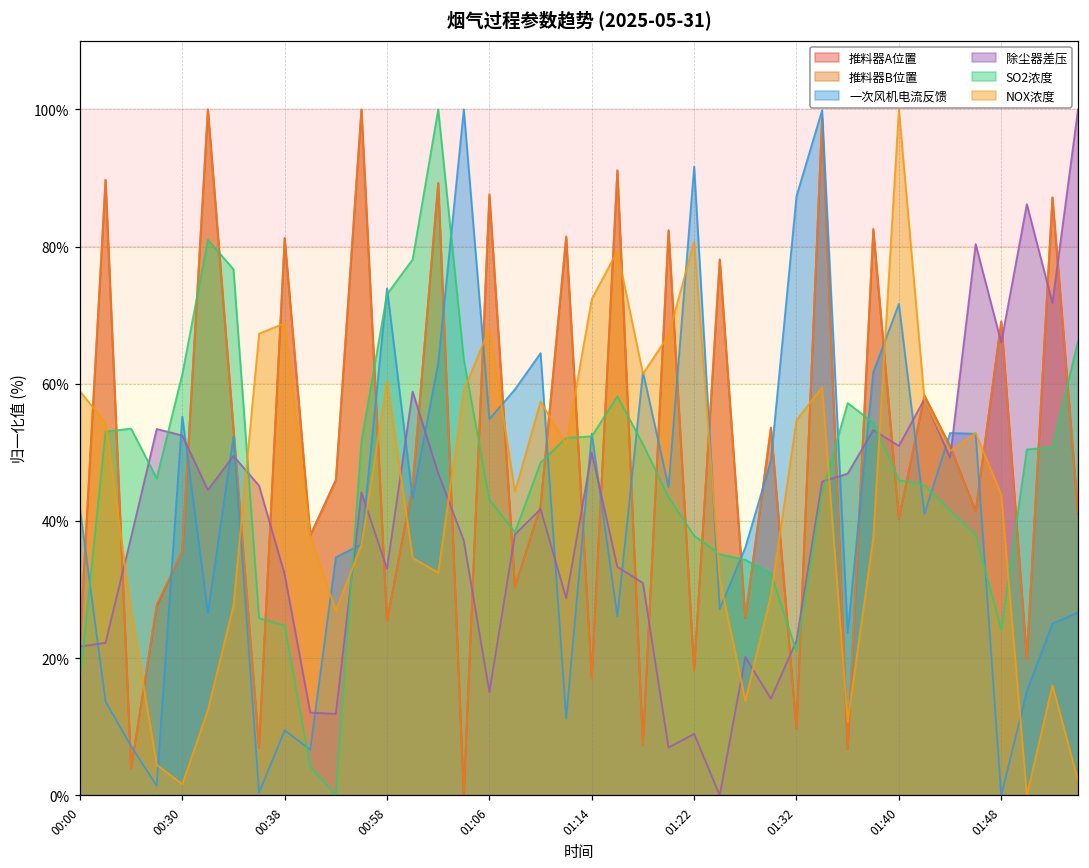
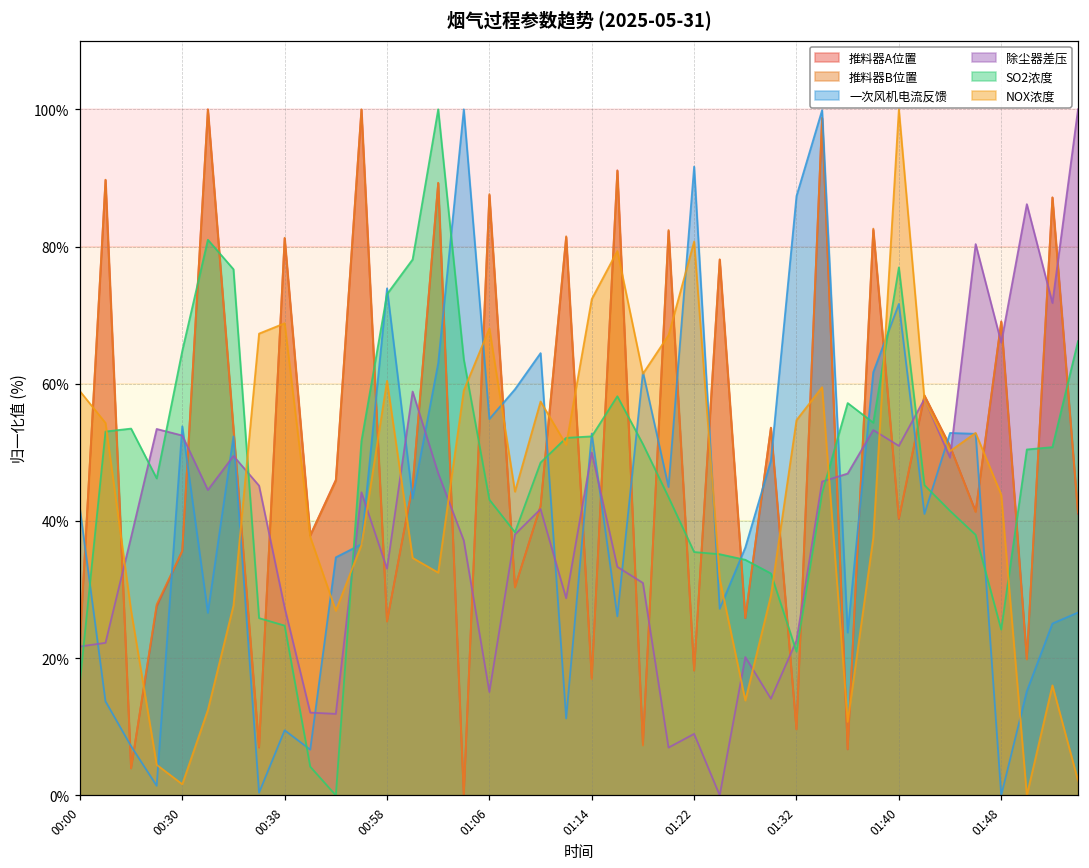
  {
    "一次风机电流反馈": {
      "00:00": "42%",
-     "00:30": "55%",
+     "00:30": "54%",
      "00:38": "9%",
      "00:58": "74%",
      "01:06": "55%",
      "01:14": "53%",
      "01:22": "92%",
      "01:32": "87%",
      "01:40": "72%",
      "01:48": "0%"
    },
    "除尘器差压": {
      "00:00": "22%",
      "00:30": "52%",
-     "00:38": "32%",
+     "00:38": "27%",
      "00:58": "33%",
      "01:06": "15%",
      "01:14": "50%",
      "01:22": "9%",
      "01:32": "23%",
      "01:40": "51%",
      "01:48": "66%"
    },
    "SO2浓度": {
      "00:00": "16%",
-     "00:30": "61%",
+     "00:30": "65%",
      "00:38": "25%",
      "00:58": "73%",
      "01:06": "43%",
      "01:14": "52%",
-     "01:22": "38%",
+     "01:22": "35%",
      "01:32": "21%",
-     "01:40": "46%",
+     "01:40": "77%",
      "01:48": "24%"
    }
  }
